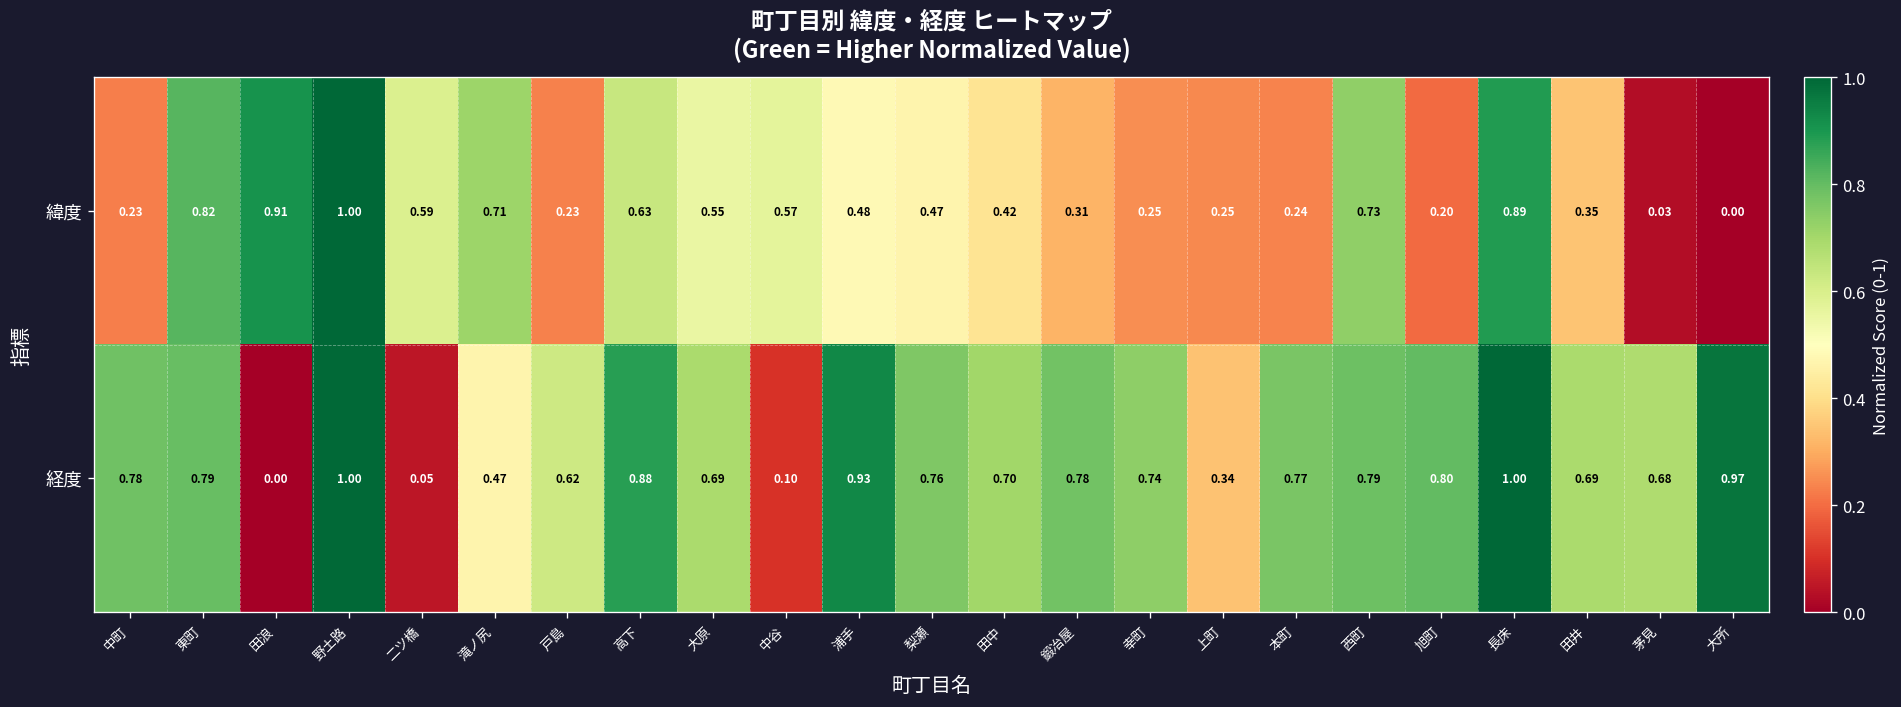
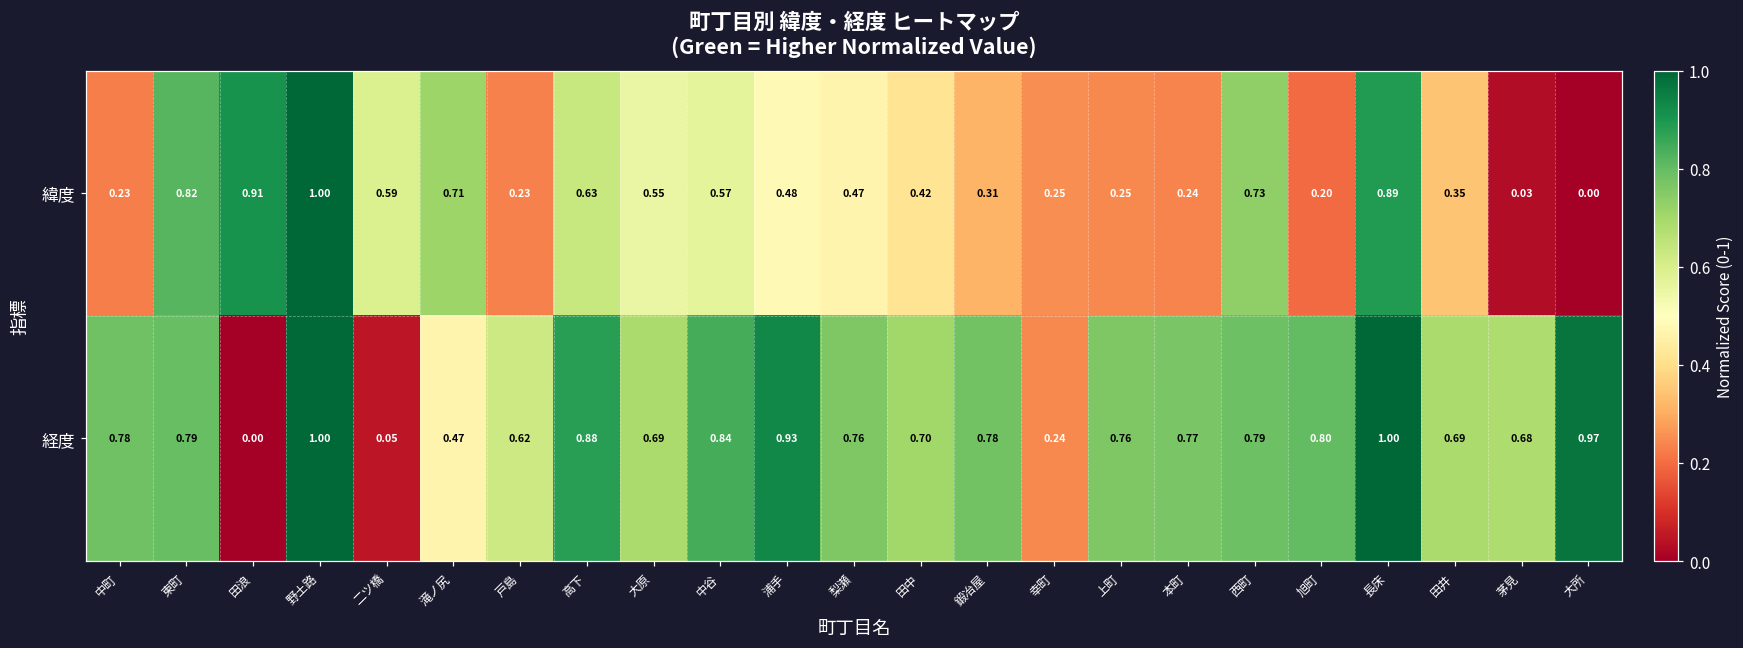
  {
    "緯度": {
      "中町": 0.23,
      "東町": 0.82,
      "田浪": 0.91,
      "野土路": 1.00,
      "二ツ橋": 0.59,
      "滝ノ尻": 0.71,
      "戸島": 0.23,
      "高下": 0.63,
      "大原": 0.55,
      "中谷": 0.57,
      "浦手": 0.48,
      "梨瀬": 0.47,
      "田中": 0.42,
      "鍛冶屋": 0.31,
      "幸町": 0.25,
      "上町": 0.25,
      "本町": 0.24,
      "西町": 0.73,
      "旭町": 0.20,
      "長床": 0.89,
      "田井": 0.35,
      "茅見": 0.03,
      "大所": 0.00
    },
    "経度": {
      "中町": 0.78,
      "東町": 0.79,
      "田浪": 0.00,
      "野土路": 1.00,
      "二ツ橋": 0.05,
      "滝ノ尻": 0.47,
      "戸島": 0.62,
      "高下": 0.88,
      "大原": 0.69,
-     "中谷": 0.10,
+     "中谷": 0.84,
      "浦手": 0.93,
      "梨瀬": 0.76,
      "田中": 0.70,
      "鍛冶屋": 0.78,
-     "幸町": 0.74,
-     "上町": 0.34,
+     "幸町": 0.24,
+     "上町": 0.76,
      "本町": 0.77,
      "西町": 0.79,
      "旭町": 0.80,
      "長床": 1.00,
      "田井": 0.69,
      "茅見": 0.68,
      "大所": 0.97
    }
  }
